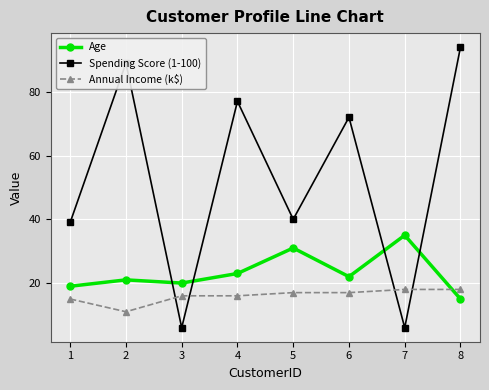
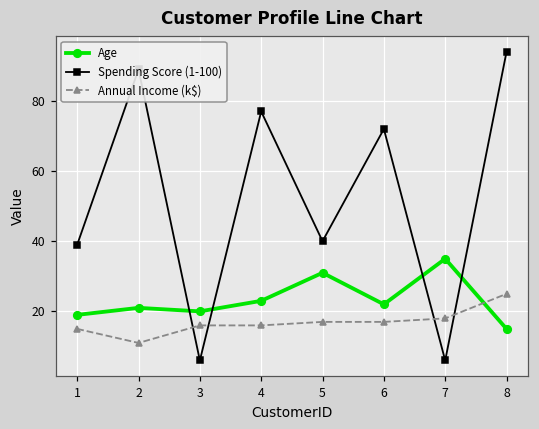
  {
    "Age": {
      "1": 19,
      "2": 21,
      "3": 20,
      "4": 23,
      "5": 31,
      "6": 22,
      "7": 35,
      "8": 15
    },
    "Spending Score (1-100)": {
      "1": 39,
      "3": 6,
      "4": 77,
      "5": 40,
      "6": 72,
      "7": 6,
      "8": 94
    },
    "Annual Income (k$)": {
      "1": 15,
      "2": 11,
      "3": 16,
      "4": 16,
      "5": 17,
      "6": 17,
      "7": 18,
-     "8": 18
+     "8": 25
    }
  }
